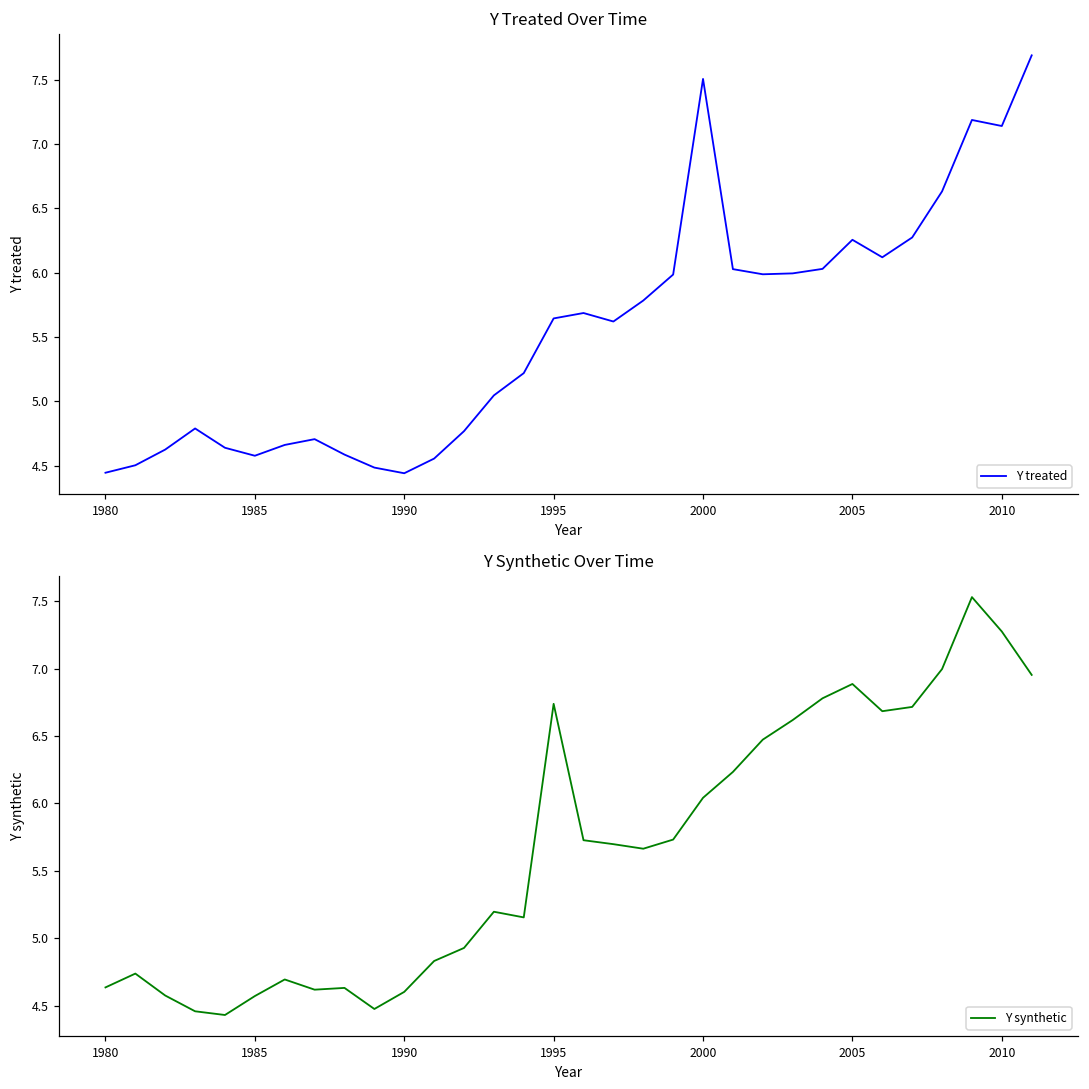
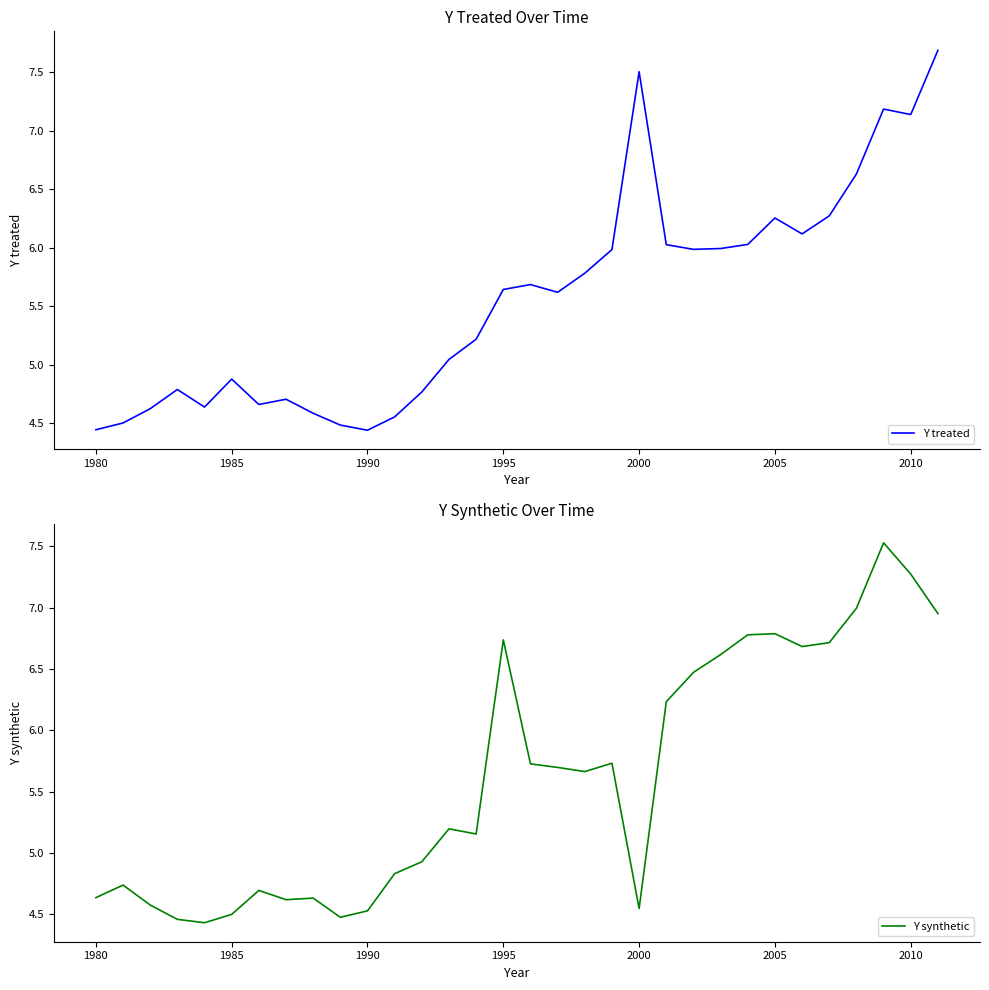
  {
    "Y Treated Over Time": {
      "1980": 4.45,
-     "1985": 4.58,
+     "1985": 4.88,
      "1990": 4.44,
      "1995": 5.65,
      "2000": 7.51,
      "2005": 6.26,
      "2010": 7.14
    },
    "Y Synthetic Over Time": {
      "1980": 4.64,
-     "1985": 4.57,
-     "1990": 4.60,
+     "1985": 4.50,
+     "1990": 4.53,
      "1995": 6.74,
-     "2000": 6.04,
-     "2005": 6.89,
+     "2000": 4.55,
+     "2005": 6.79,
      "2010": 7.27
    }
  }
